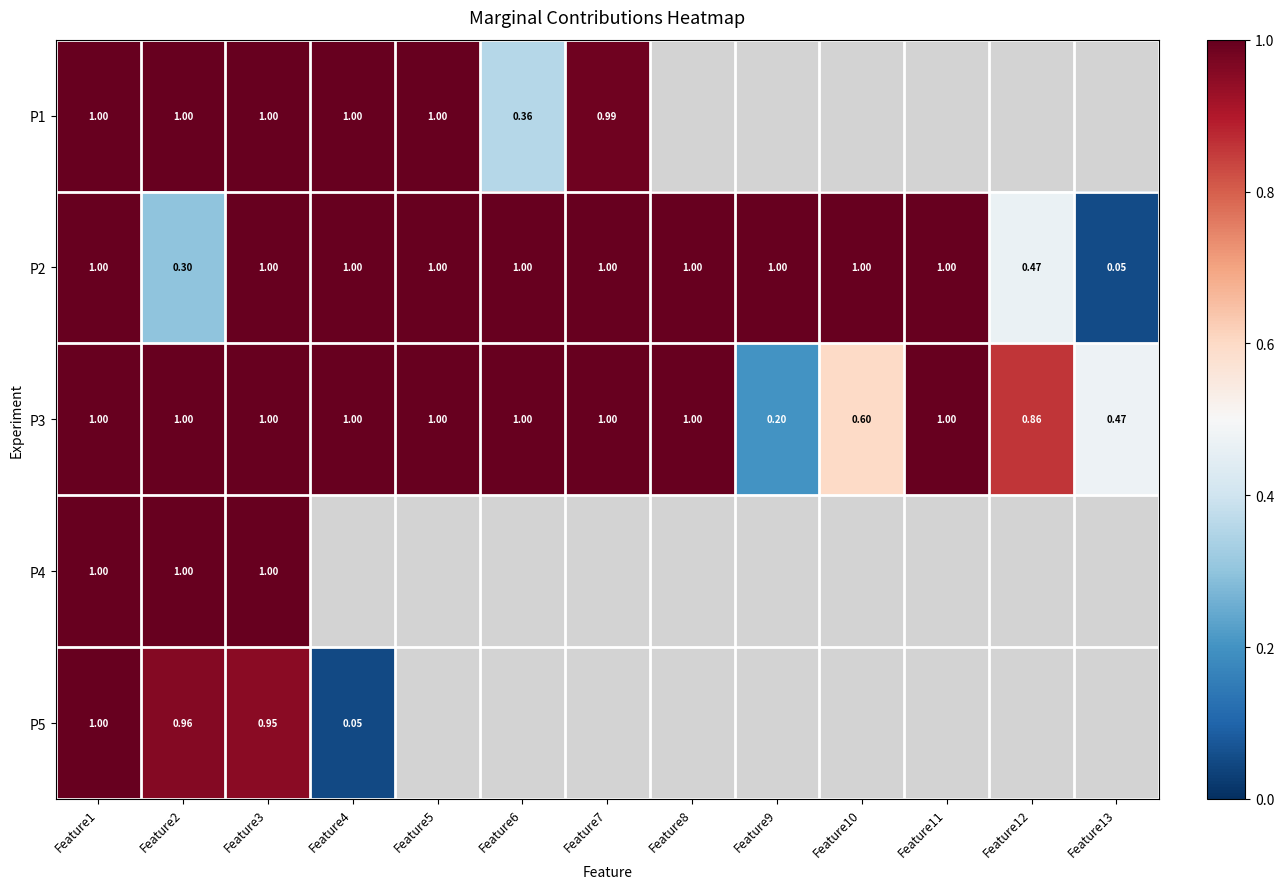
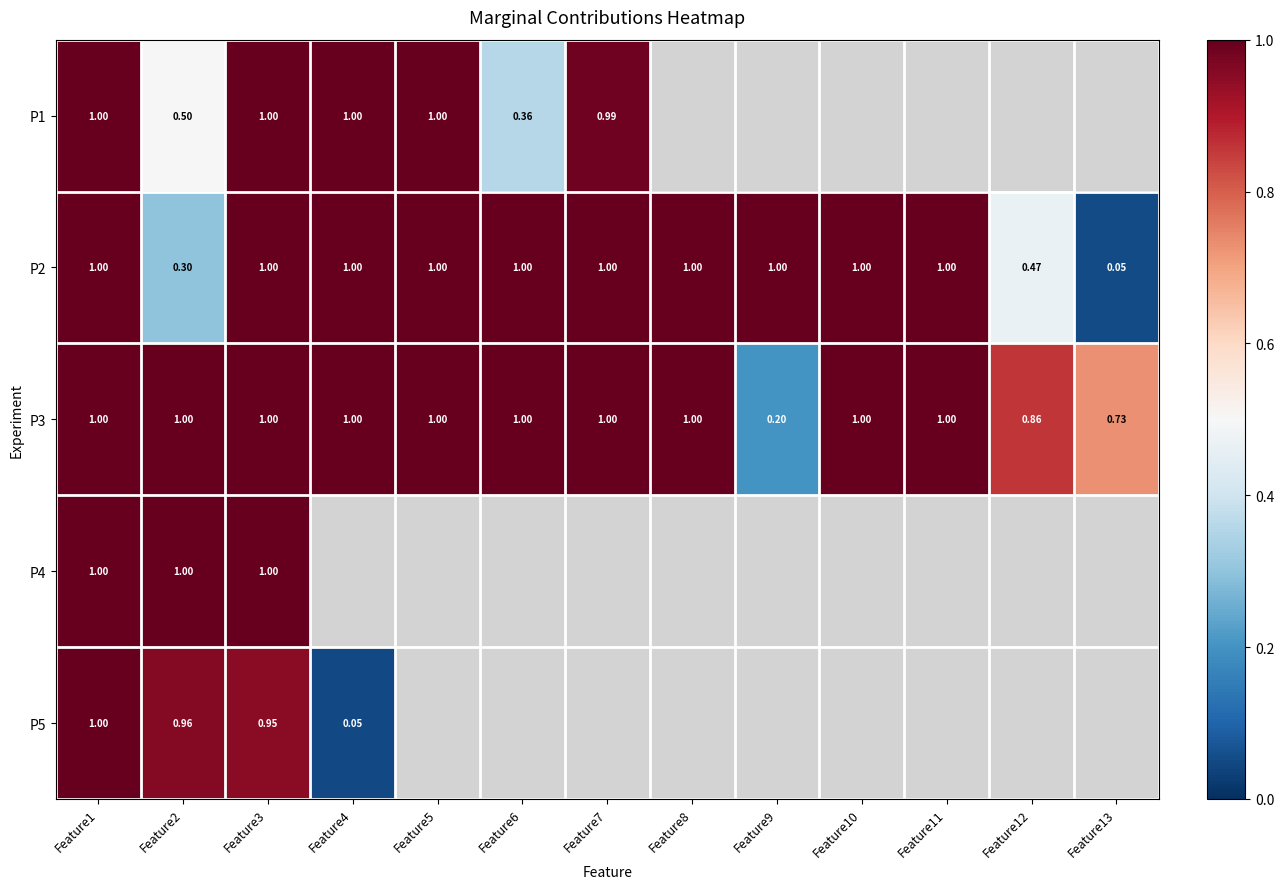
  {
    "P1": {
      "Feature1": 1.00,
-     "Feature2": 1.00,
+     "Feature2": 0.50,
      "Feature3": 1.00,
      "Feature4": 1.00,
      "Feature5": 1.00,
      "Feature6": 0.36,
      "Feature7": 0.99
    },
    "P2": {
      "Feature1": 1.00,
      "Feature2": 0.30,
      "Feature3": 1.00,
      "Feature4": 1.00,
      "Feature5": 1.00,
      "Feature6": 1.00,
      "Feature7": 1.00,
      "Feature8": 1.00,
      "Feature9": 1.00,
      "Feature10": 1.00,
      "Feature11": 1.00,
      "Feature12": 0.47,
      "Feature13": 0.05
    },
    "P3": {
      "Feature1": 1.00,
      "Feature2": 1.00,
      "Feature3": 1.00,
      "Feature4": 1.00,
      "Feature5": 1.00,
      "Feature6": 1.00,
      "Feature7": 1.00,
      "Feature8": 1.00,
      "Feature9": 0.20,
-     "Feature10": 0.60,
+     "Feature10": 1.00,
      "Feature11": 1.00,
      "Feature12": 0.86,
-     "Feature13": 0.47
+     "Feature13": 0.73
    },
    "P4": {
      "Feature1": 1.00,
      "Feature2": 1.00,
      "Feature3": 1.00
    },
    "P5": {
      "Feature1": 1.00,
      "Feature2": 0.96,
      "Feature3": 0.95,
      "Feature4": 0.05
    }
  }
